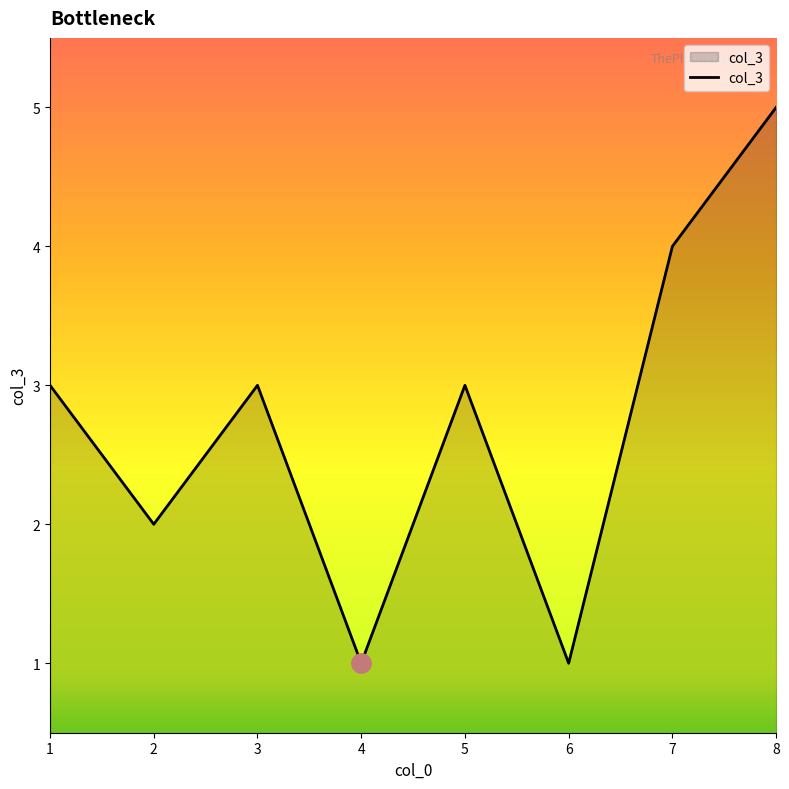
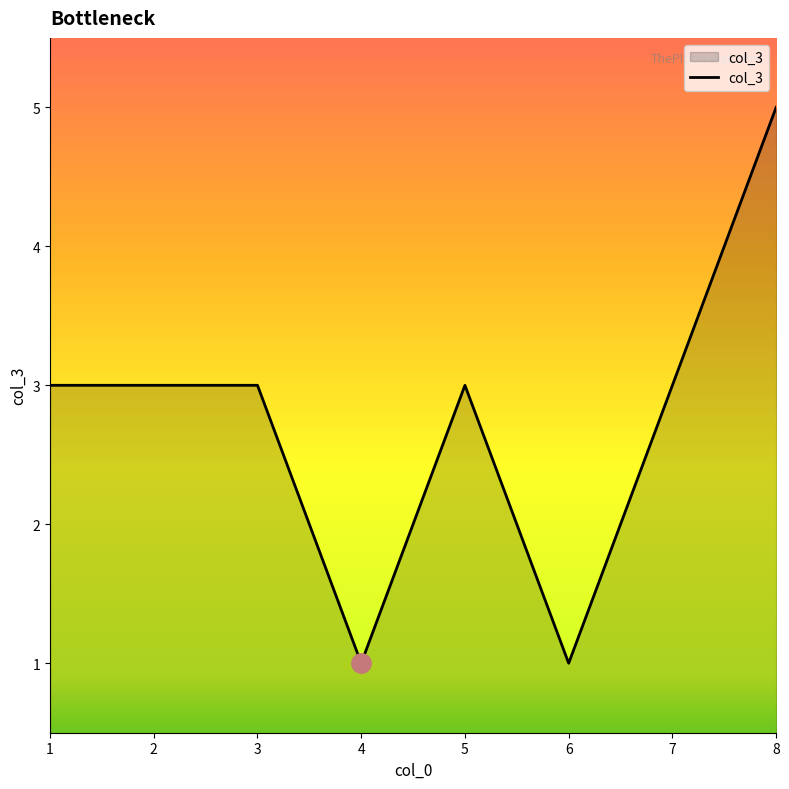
  {
    "col_3": {
      "1": 3,
-     "2": 2,
+     "2": 3,
      "3": 3,
      "5": 3,
      "6": 1,
-     "7": 4,
+     "7": 3,
      "8": 5
    }
  }
